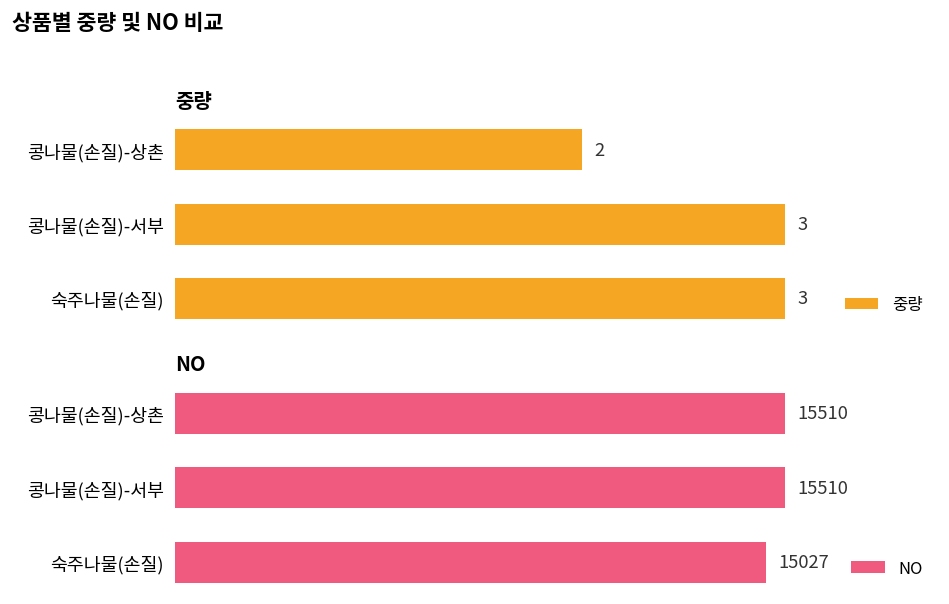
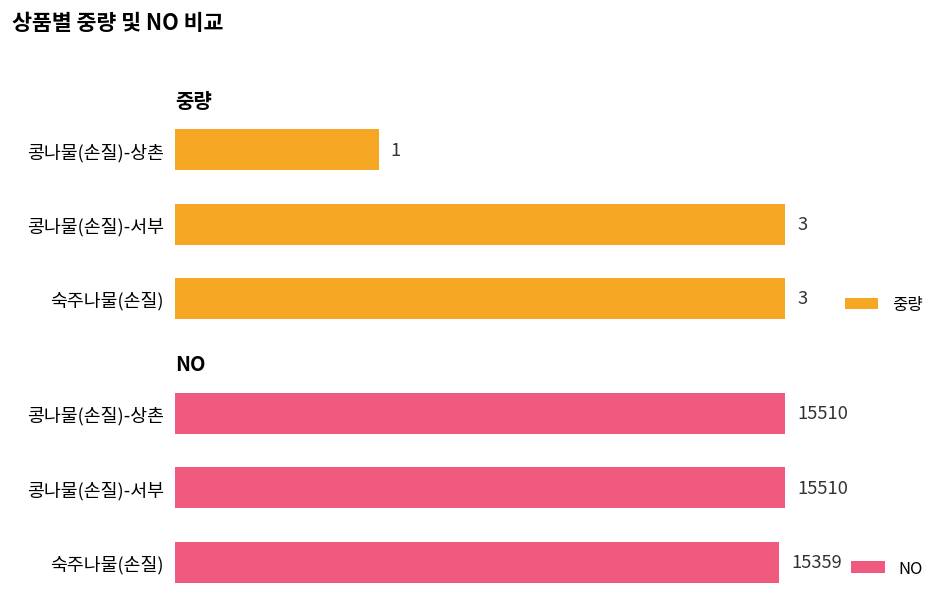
  {
    "중량": {
-     "콩나물(손질)-상촌": 2,
+     "콩나물(손질)-상촌": 1,
      "콩나물(손질)-서부": 3,
      "숙주나물(손질)": 3
    },
    "NO": {
      "콩나물(손질)-상촌": 15510,
      "콩나물(손질)-서부": 15510,
-     "숙주나물(손질)": 15027
+     "숙주나물(손질)": 15359
    }
  }
